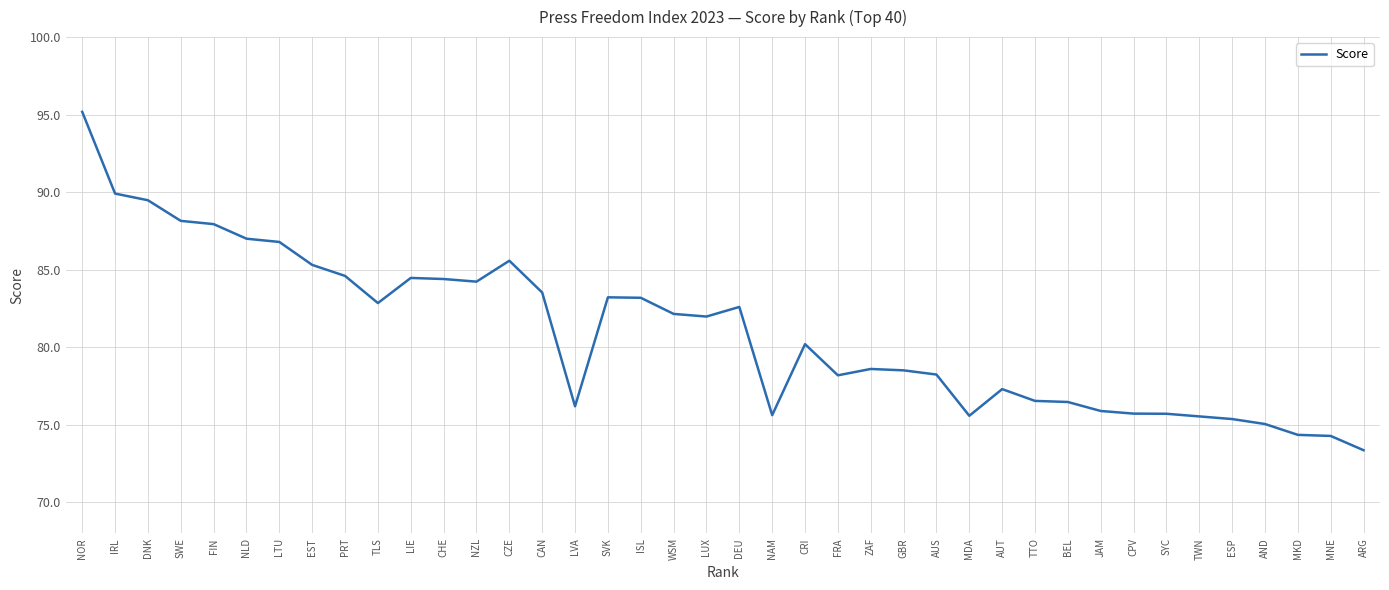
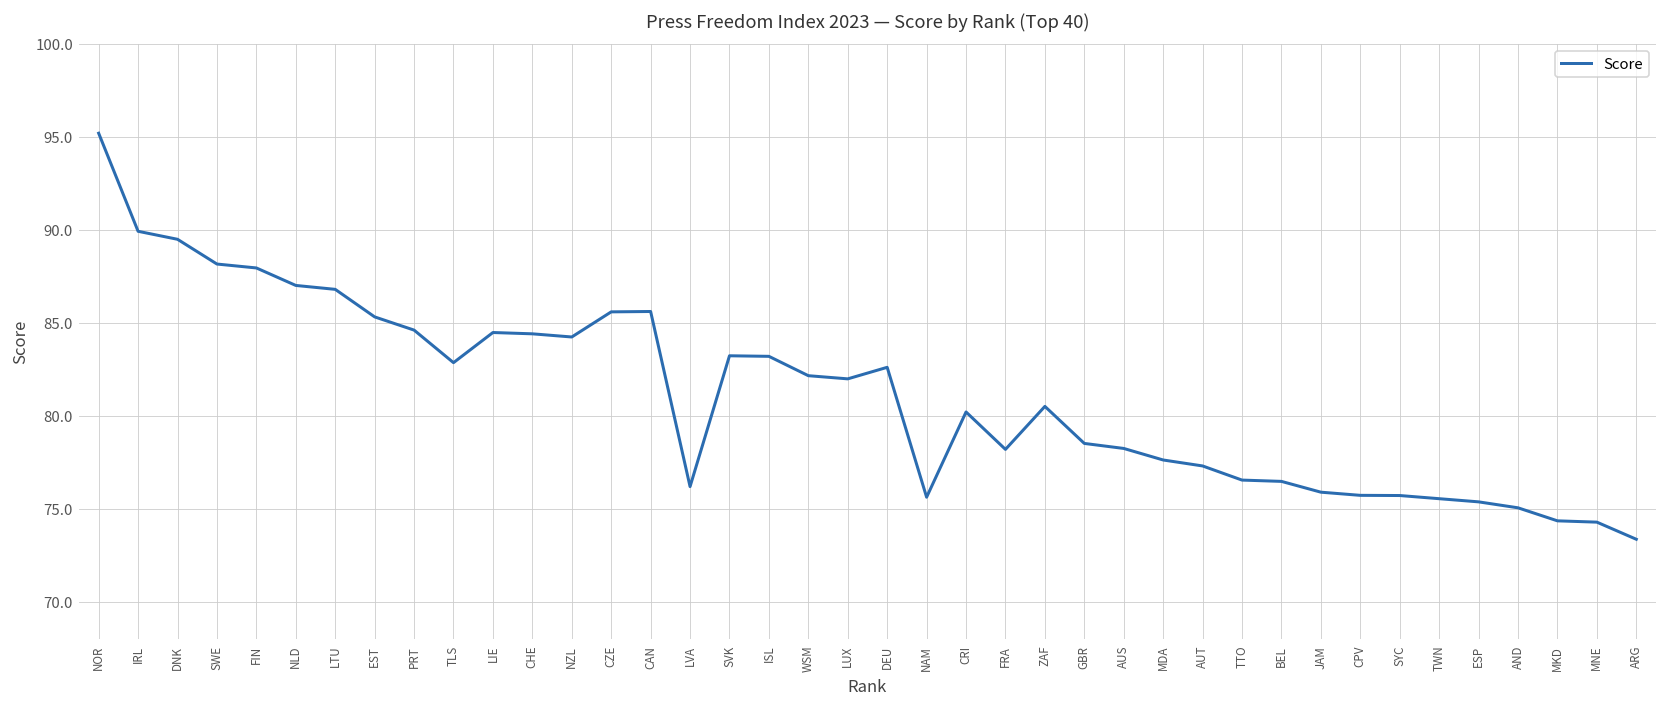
  {
    "NOR": 95.2,
    "IRL": 89.9,
    "DNK": 89.5,
    "SWE": 88.2,
    "FIN": 87.9,
    "NLD": 87.0,
    "LTU": 86.8,
    "EST": 85.3,
    "PRT": 84.6,
    "TLS": 82.9,
    "LIE": 84.5,
    "CHE": 84.4,
    "NZL": 84.2,
    "CZE": 85.6,
-   "CAN": 83.5,
+   "CAN": 85.6,
    "LVA": 76.2,
    "SVK": 83.2,
    "ISL": 83.2,
    "WSM": 82.2,
    "LUX": 82.0,
    "DEU": 82.6,
    "NAM": 75.6,
    "CRI": 80.2,
    "FRA": 78.2,
-   "ZAF": 78.6,
+   "ZAF": 80.5,
    "GBR": 78.5,
    "AUS": 78.2,
-   "MDA": 75.6,
+   "MDA": 77.6,
    "AUT": 77.3,
    "TTO": 76.5,
    "BEL": 76.5,
    "JAM": 75.9,
    "CPV": 75.7,
    "SYC": 75.7,
    "TWN": 75.5,
    "ESP": 75.4,
    "AND": 75.1,
    "MKD": 74.4,
    "MNE": 74.3,
    "ARG": 73.4
  }
